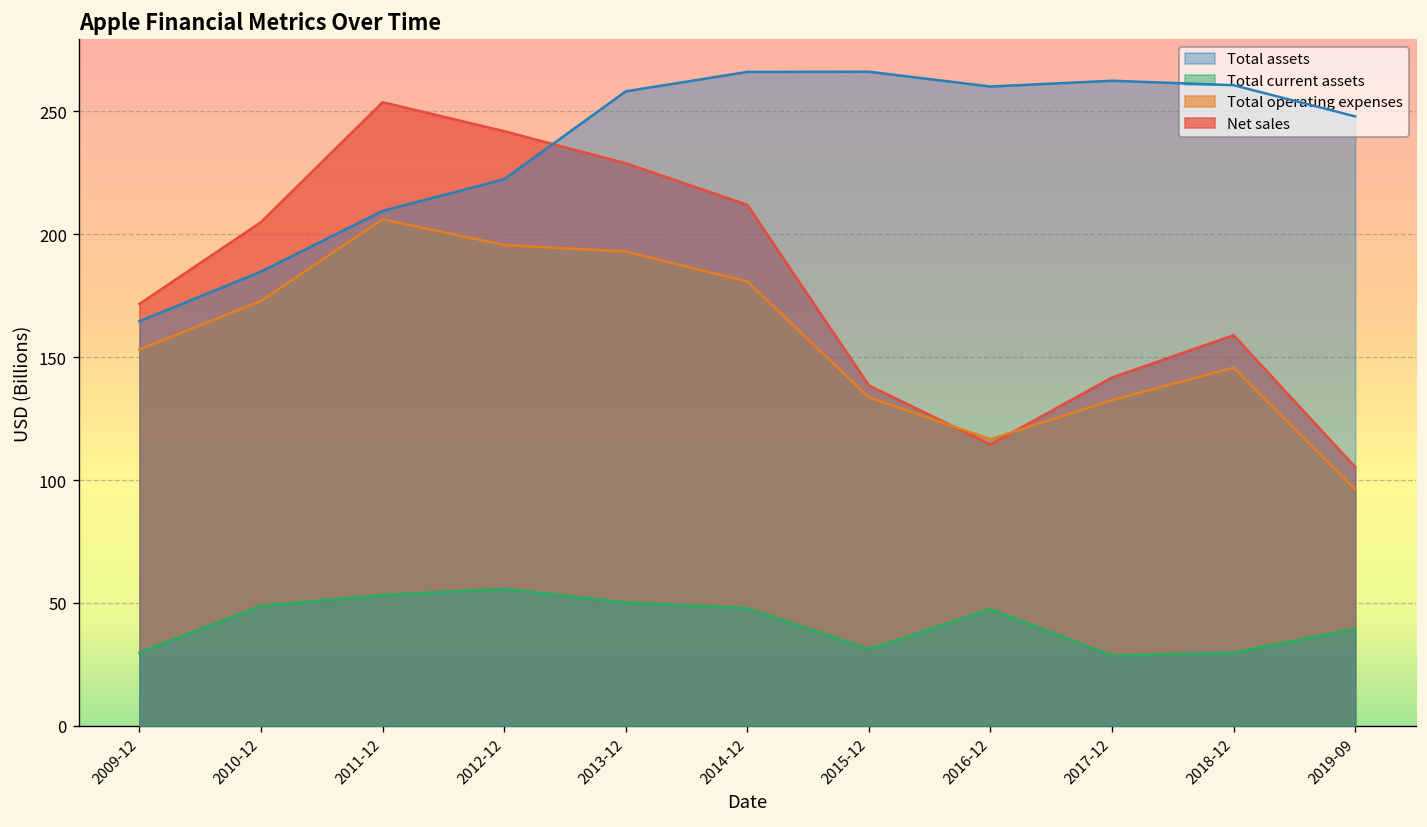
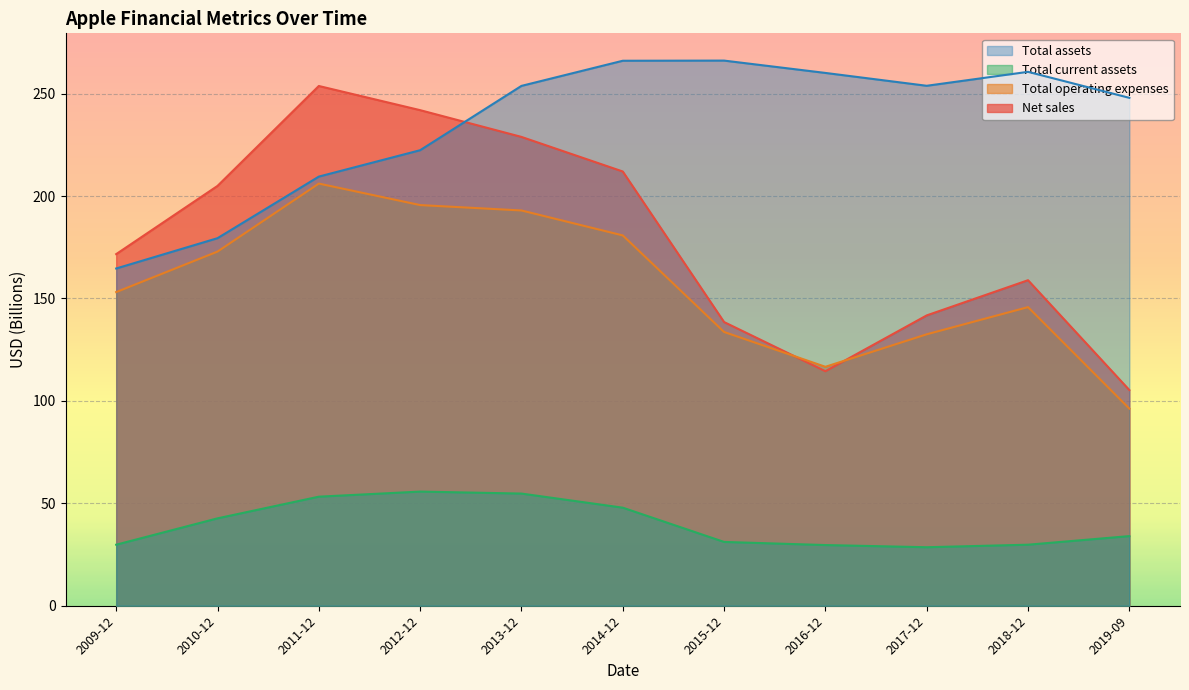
  {
    "Total assets": {
      "2009-12": 165,
-     "2010-12": 185,
+     "2010-12": 179,
      "2011-12": 209,
      "2012-12": 222,
-     "2013-12": 258,
+     "2013-12": 254,
      "2014-12": 266,
      "2015-12": 266,
      "2016-12": 260,
-     "2017-12": 262
+     "2017-12": 254
    },
    "Total current assets": {
      "2009-12": 30,
-     "2010-12": 49,
+     "2010-12": 43,
      "2011-12": 53,
      "2012-12": 56,
-     "2013-12": 50,
+     "2013-12": 55,
      "2014-12": 48,
      "2015-12": 31,
-     "2016-12": 47,
+     "2016-12": 30,
      "2017-12": 29,
      "2018-12": 30,
-     "2019-09": 39
+     "2019-09": 34
    }
  }
